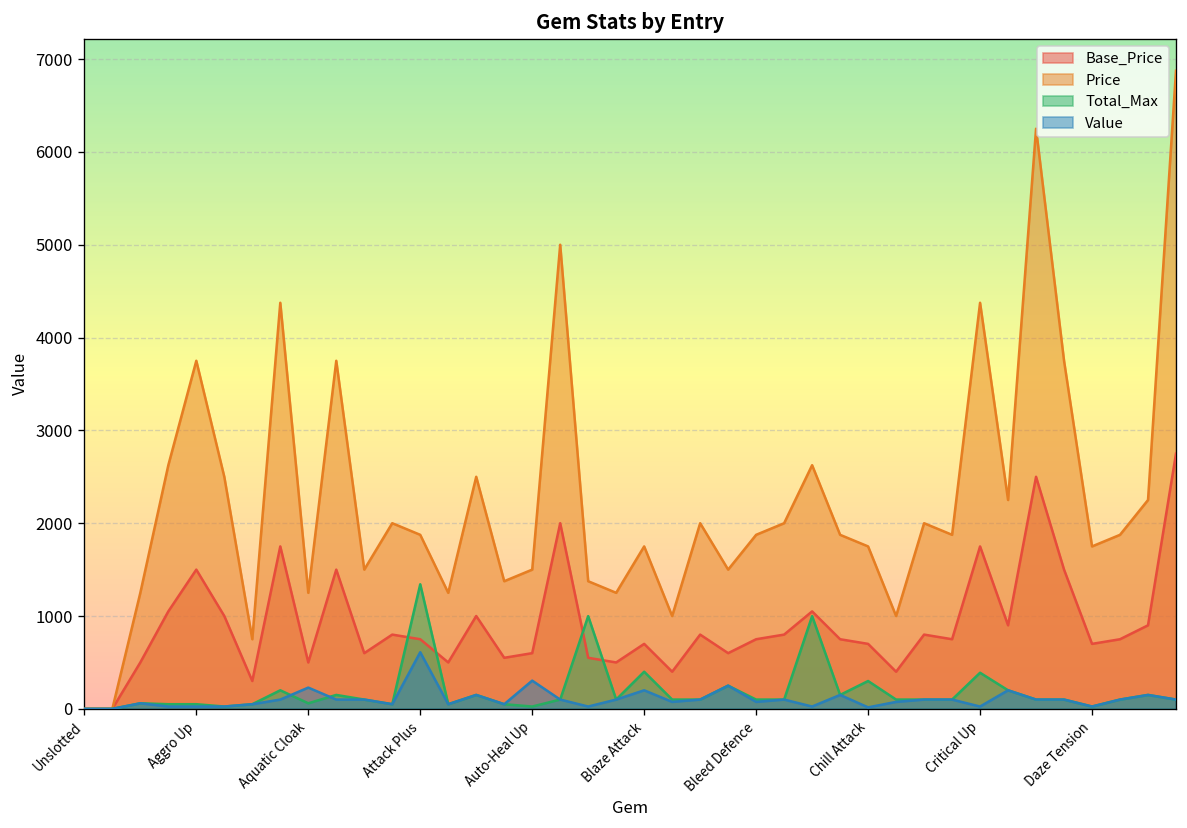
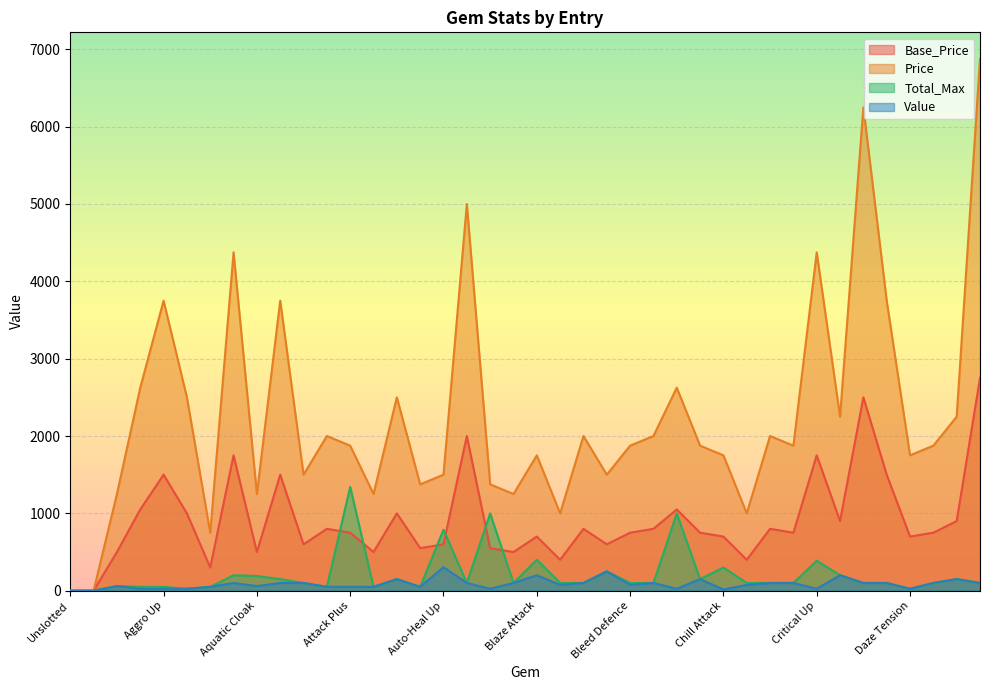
  {
    "Total_Max": {
-     "Aquatic Cloak": 100,
+     "Aquatic Cloak": 200,
      "Attack Plus": 1300,
-     "Auto-Heal Up": 0,
+     "Auto-Heal Up": 800,
      "Blaze Attack": 400,
      "Chill Attack": 300,
      "Critical Up": 400
    },
    "Value": {
-     "Aquatic Cloak": 200,
-     "Attack Plus": 600,
+     "Aquatic Cloak": 100,
+     "Attack Plus": 100,
      "Auto-Heal Up": 300,
      "Blaze Attack": 200,
      "Chill Attack": 0,
      "Critical Up": 0
    }
  }
